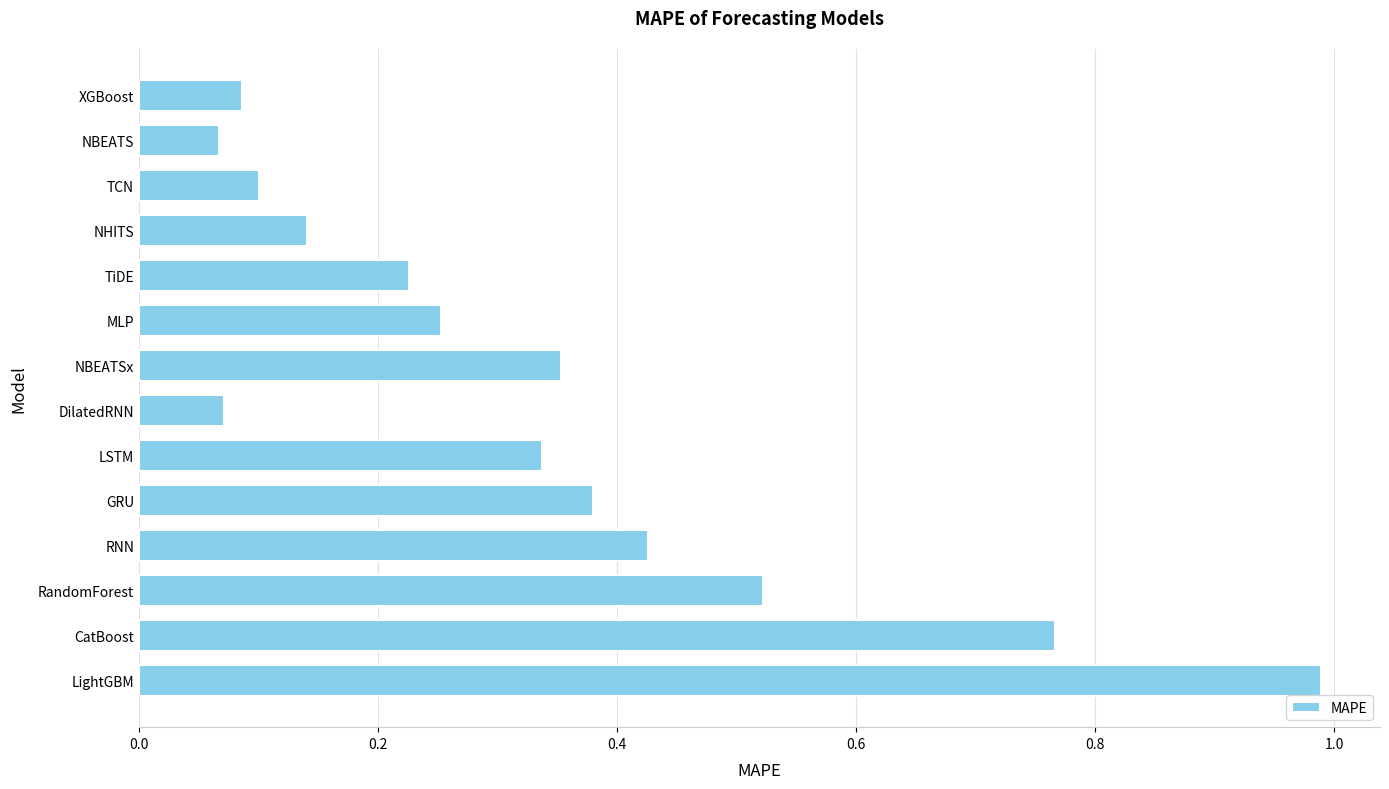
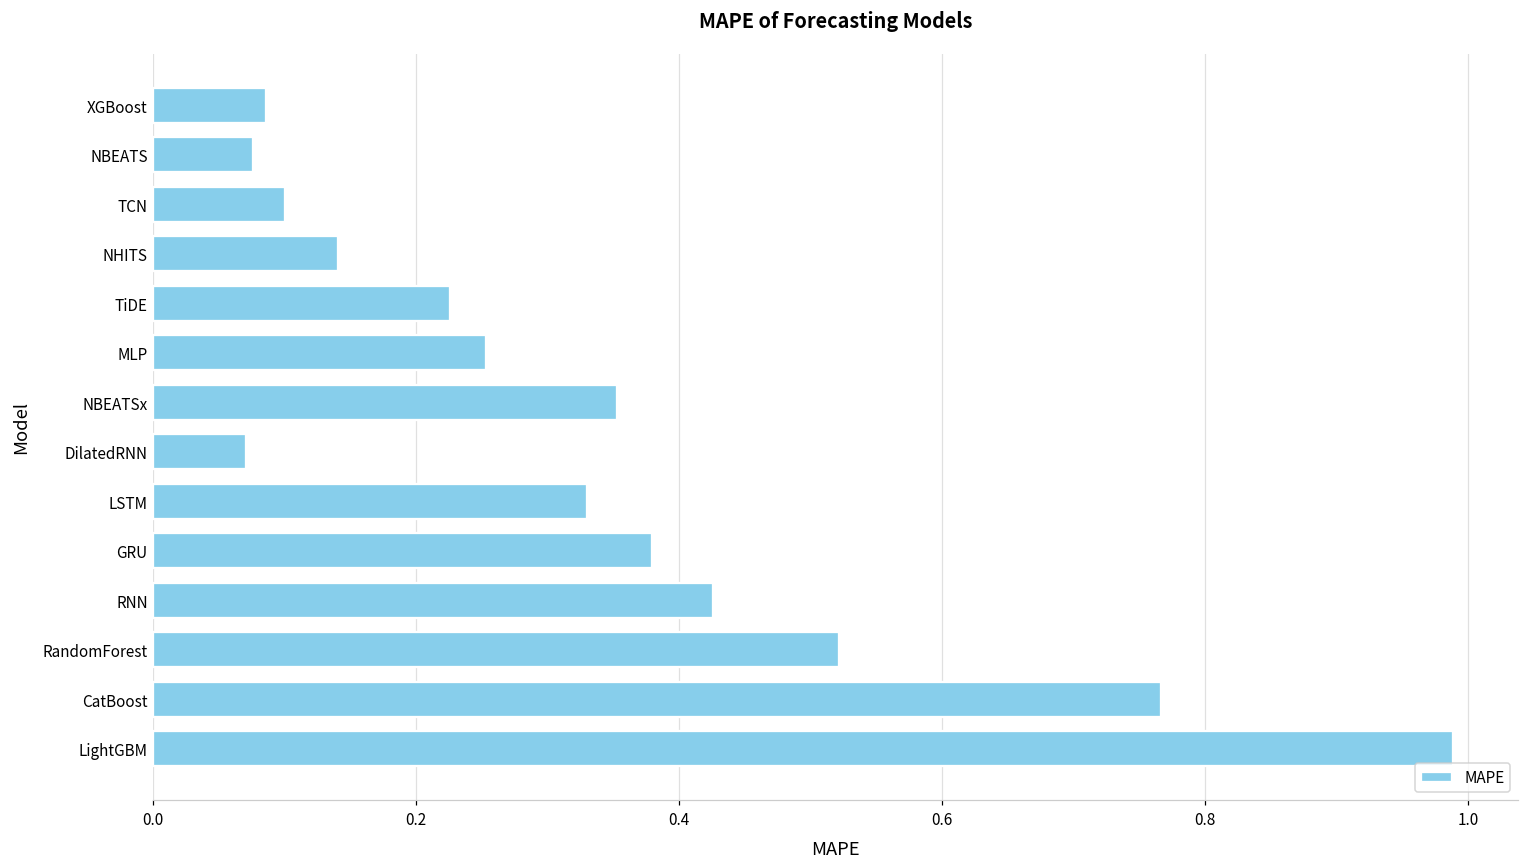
  {
    "XGBoost": 0.086,
-   "NBEATS": 0.067,
+   "NBEATS": 0.076,
    "TCN": 0.100,
    "NHITS": 0.140,
    "TiDE": 0.226,
    "MLP": 0.253,
    "NBEATSx": 0.353,
    "DilatedRNN": 0.071,
-   "LSTM": 0.337,
+   "LSTM": 0.330,
    "GRU": 0.379,
    "RNN": 0.426,
    "RandomForest": 0.522,
    "CatBoost": 0.766,
    "LightGBM": 0.989
  }
